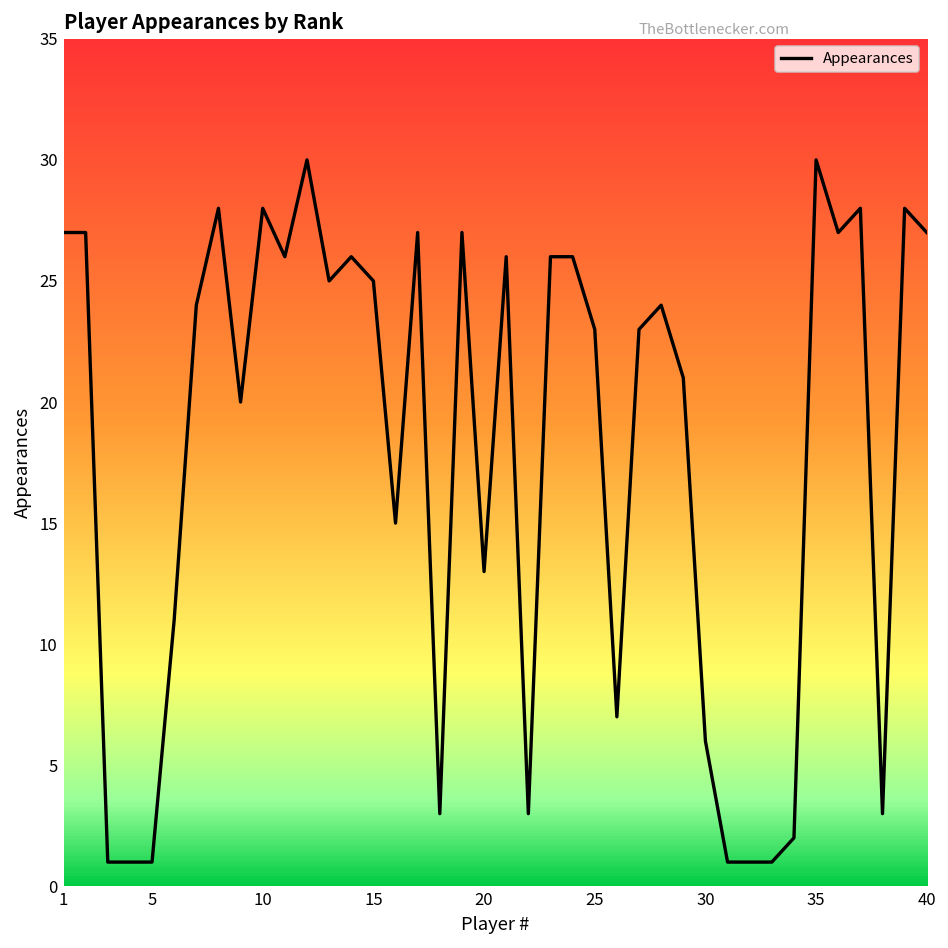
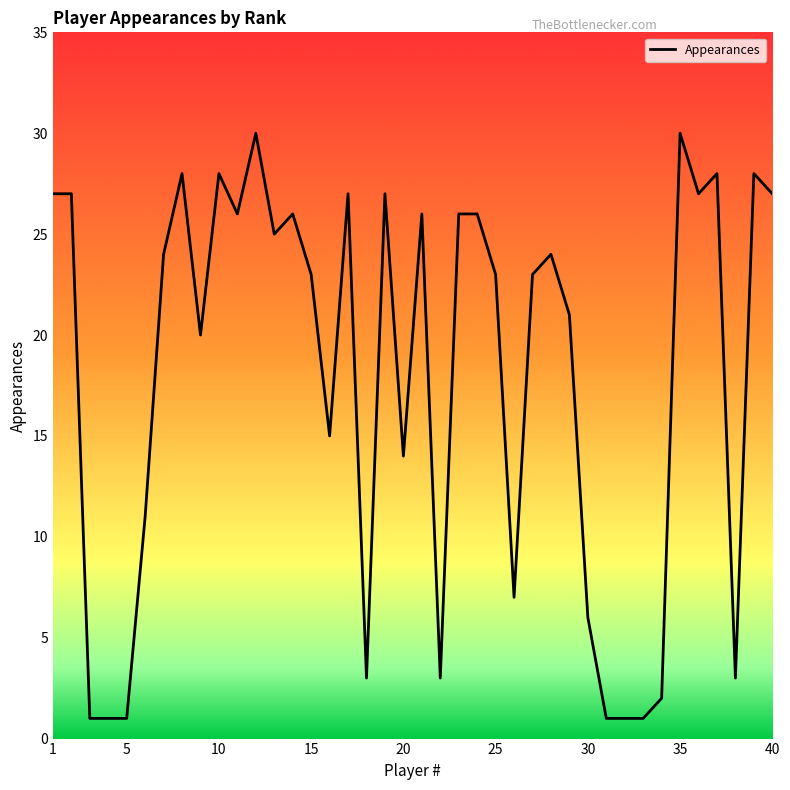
  {
    "1": 27,
    "5": 1,
    "10": 28,
-   "15": 25,
-   "20": 13,
+   "15": 23,
+   "20": 14,
    "25": 23,
    "30": 6,
    "35": 30,
    "40": 27
  }
